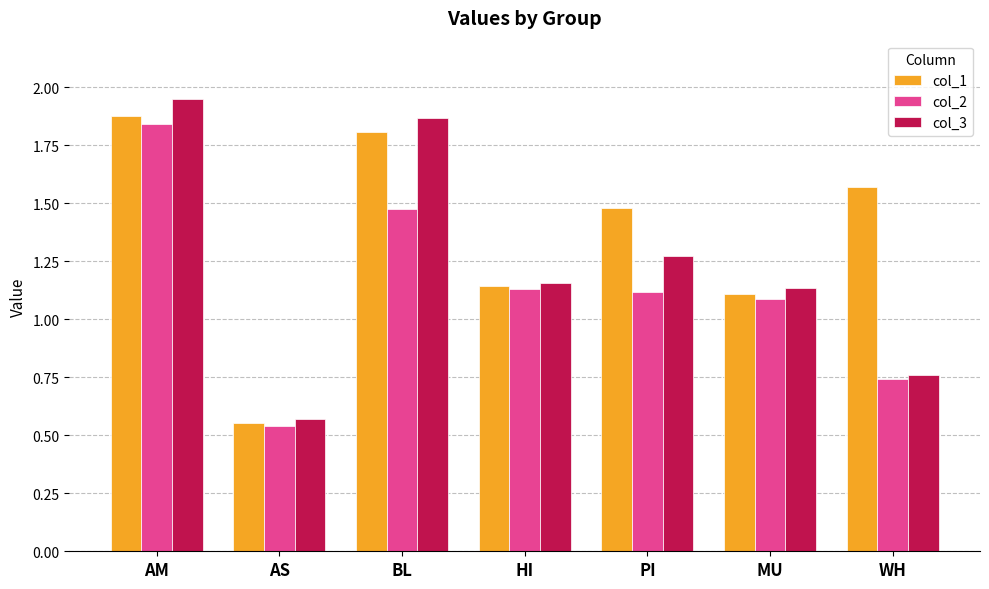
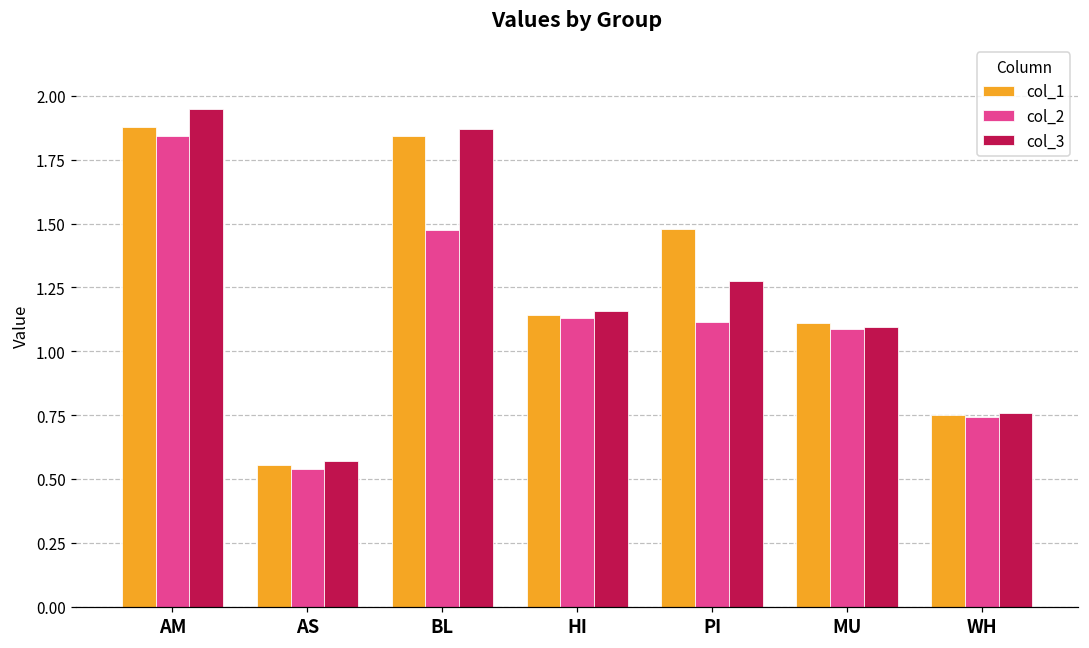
  {
    "col_1": {
      "AM": 1.88,
      "AS": 0.55,
-     "BL": 1.80,
+     "BL": 1.84,
      "HI": 1.14,
      "PI": 1.48,
      "MU": 1.11,
-     "WH": 1.57
+     "WH": 0.75
    },
    "col_2": {
      "AM": 1.84,
      "AS": 0.54,
      "BL": 1.48,
      "HI": 1.13,
      "PI": 1.12,
      "MU": 1.09,
      "WH": 0.74
    },
    "col_3": {
      "AM": 1.95,
      "AS": 0.57,
      "BL": 1.87,
      "HI": 1.16,
      "PI": 1.27,
-     "MU": 1.13,
+     "MU": 1.09,
      "WH": 0.76
    }
  }
